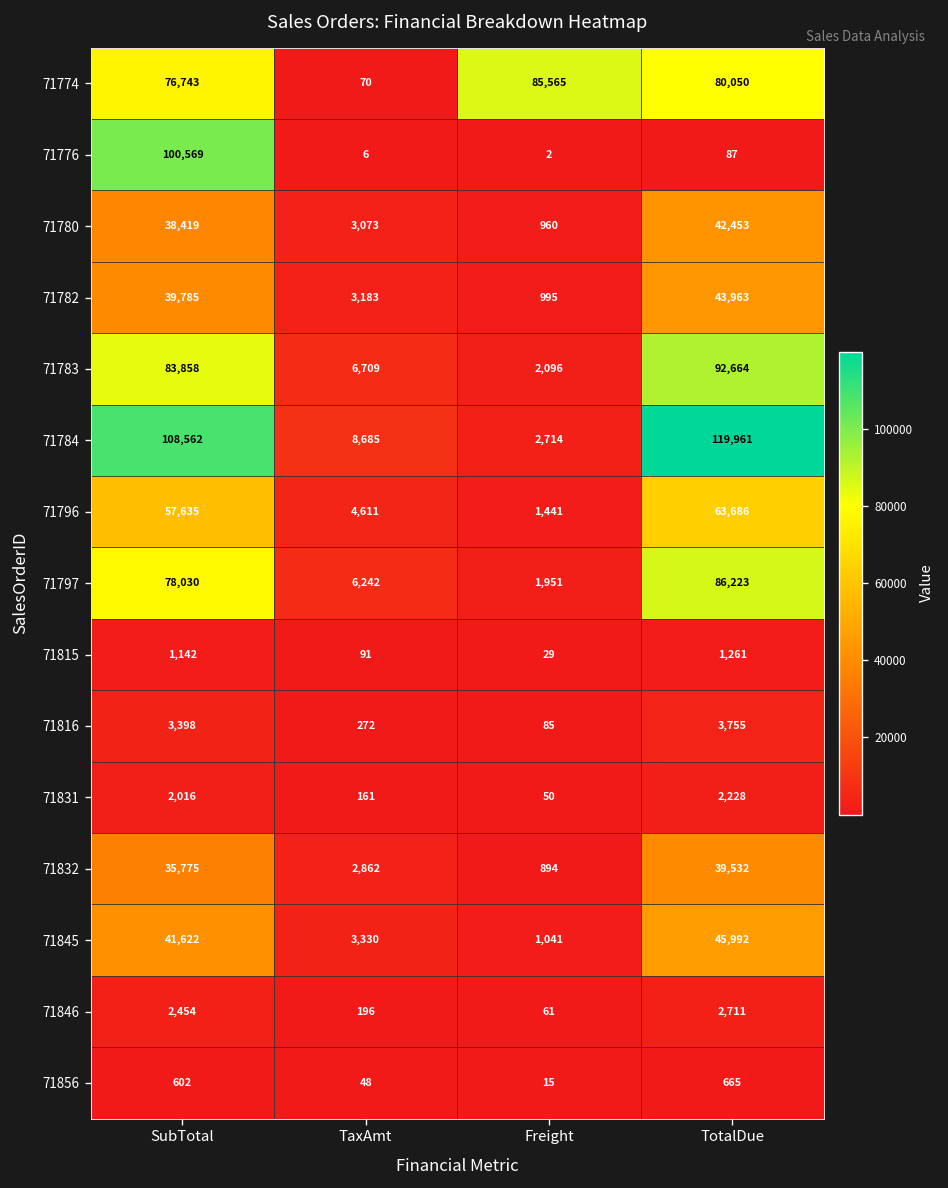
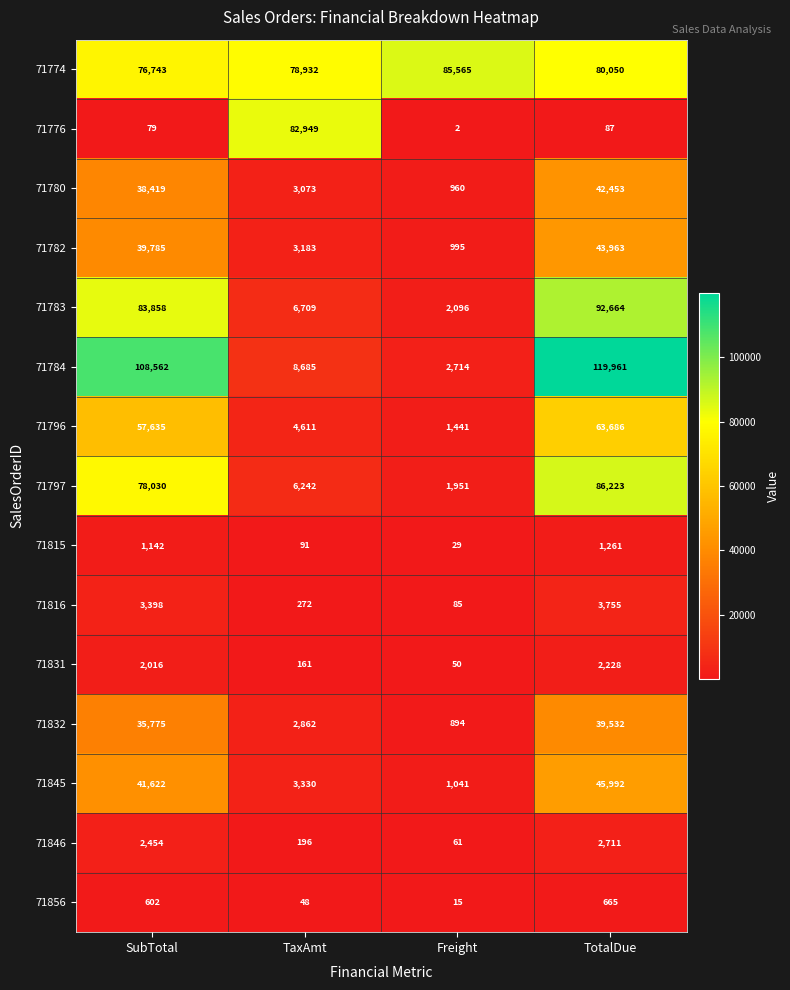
  {
    "71774": {
      "SubTotal": "76,743",
-     "TaxAmt": "70",
+     "TaxAmt": "78,932",
      "Freight": "85,565",
      "TotalDue": "80,050"
    },
    "71776": {
-     "SubTotal": "100,569",
-     "TaxAmt": "6",
+     "SubTotal": "79",
+     "TaxAmt": "82,949",
      "Freight": "2",
      "TotalDue": "87"
    },
    "71780": {
      "SubTotal": "38,419",
      "TaxAmt": "3,073",
      "Freight": "960",
      "TotalDue": "42,453"
    },
    "71782": {
      "SubTotal": "39,785",
      "TaxAmt": "3,183",
      "Freight": "995",
      "TotalDue": "43,963"
    },
    "71783": {
      "SubTotal": "83,858",
      "TaxAmt": "6,709",
      "Freight": "2,096",
      "TotalDue": "92,664"
    },
    "71784": {
      "SubTotal": "108,562",
      "TaxAmt": "8,685",
      "Freight": "2,714",
      "TotalDue": "119,961"
    },
    "71796": {
      "SubTotal": "57,635",
      "TaxAmt": "4,611",
      "Freight": "1,441",
      "TotalDue": "63,686"
    },
    "71797": {
      "SubTotal": "78,030",
      "TaxAmt": "6,242",
      "Freight": "1,951",
      "TotalDue": "86,223"
    },
    "71815": {
      "SubTotal": "1,142",
      "TaxAmt": "91",
      "Freight": "29",
      "TotalDue": "1,261"
    },
    "71816": {
      "SubTotal": "3,398",
      "TaxAmt": "272",
      "Freight": "85",
      "TotalDue": "3,755"
    },
    "71831": {
      "SubTotal": "2,016",
      "TaxAmt": "161",
      "Freight": "50",
      "TotalDue": "2,228"
    },
    "71832": {
      "SubTotal": "35,775",
      "TaxAmt": "2,862",
      "Freight": "894",
      "TotalDue": "39,532"
    },
    "71845": {
      "SubTotal": "41,622",
      "TaxAmt": "3,330",
      "Freight": "1,041",
      "TotalDue": "45,992"
    },
    "71846": {
      "SubTotal": "2,454",
      "TaxAmt": "196",
      "Freight": "61",
      "TotalDue": "2,711"
    },
    "71856": {
      "SubTotal": "602",
      "TaxAmt": "48",
      "Freight": "15",
      "TotalDue": "665"
    }
  }
